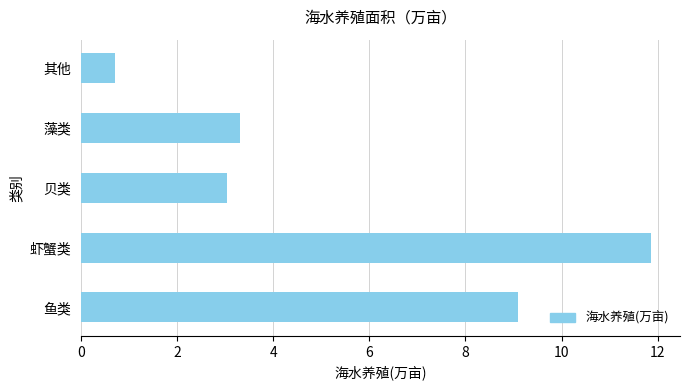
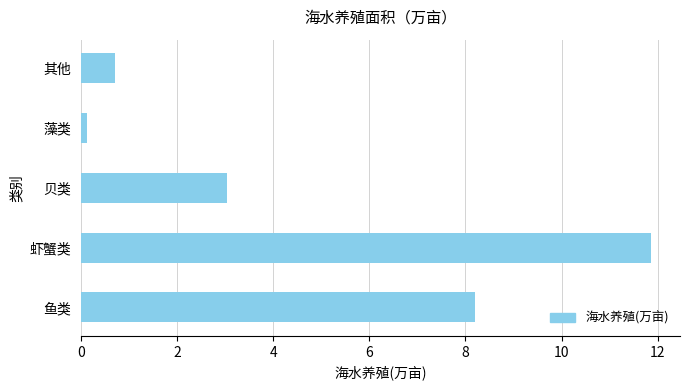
  {
    "其他": 0.7,
-   "藻类": 3.3,
+   "藻类": 0.1,
    "贝类": 3.0,
    "虾蟹类": 11.9,
-   "鱼类": 9.1
+   "鱼类": 8.2
  }
